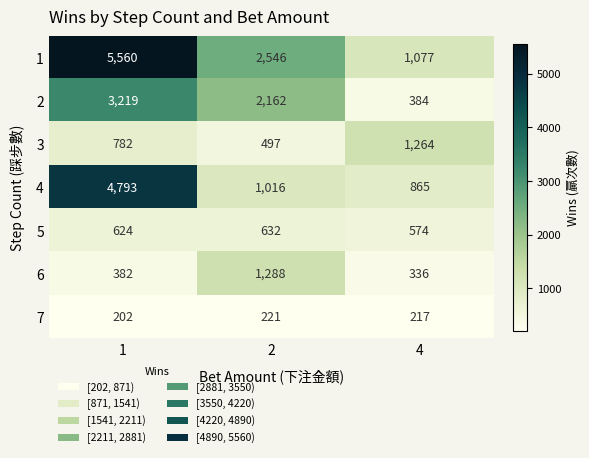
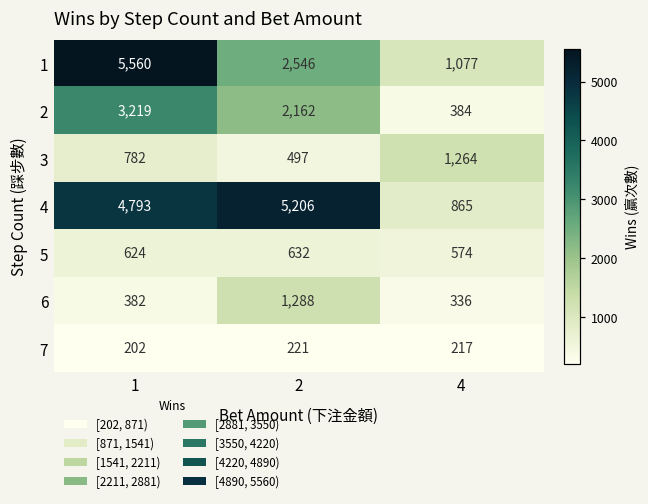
  {
    "1": {
      "1": "5,560",
      "2": "2,546",
      "4": "1,077"
    },
    "2": {
      "1": "3,219",
      "2": "2,162",
      "4": "384"
    },
    "3": {
      "1": "782",
      "2": "497",
      "4": "1,264"
    },
    "4": {
      "1": "4,793",
-     "2": "1,016",
+     "2": "5,206",
      "4": "865"
    },
    "5": {
      "1": "624",
      "2": "632",
      "4": "574"
    },
    "6": {
      "1": "382",
      "2": "1,288",
      "4": "336"
    },
    "7": {
      "1": "202",
      "2": "221",
      "4": "217"
    }
  }
